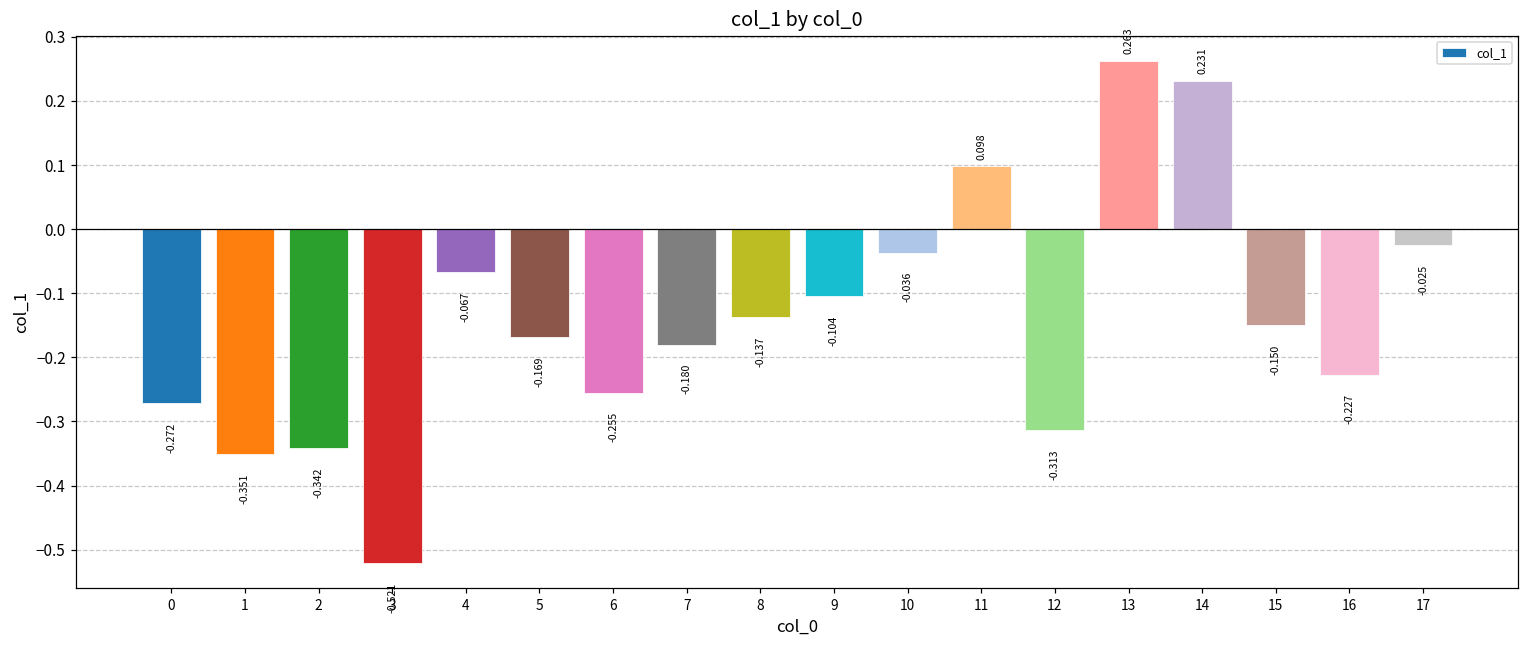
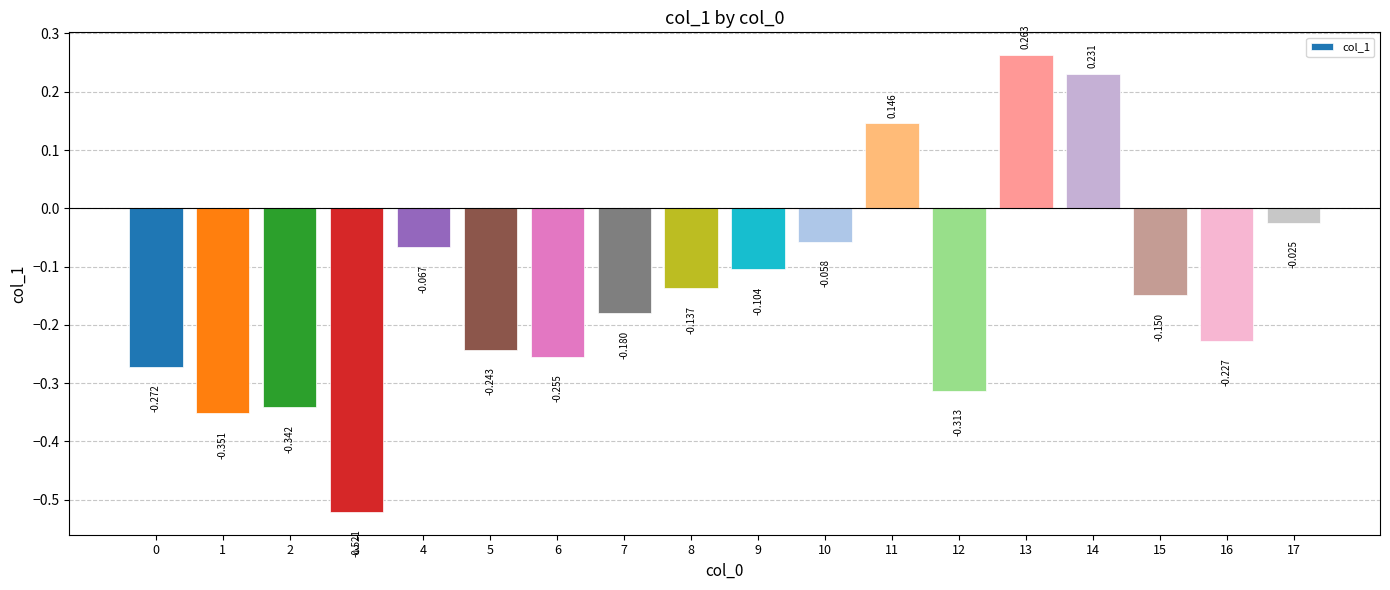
  {
    "0": -0.272,
    "1": -0.351,
    "2": -0.342,
    "3": -0.521,
    "4": -0.067,
-   "5": -0.169,
+   "5": -0.243,
    "6": -0.255,
    "7": -0.180,
    "8": -0.137,
    "9": -0.104,
-   "10": -0.036,
-   "11": 0.098,
+   "10": -0.058,
+   "11": 0.146,
    "12": -0.313,
    "13": 0.263,
    "14": 0.231,
    "15": -0.150,
    "16": -0.227,
    "17": -0.025
  }
